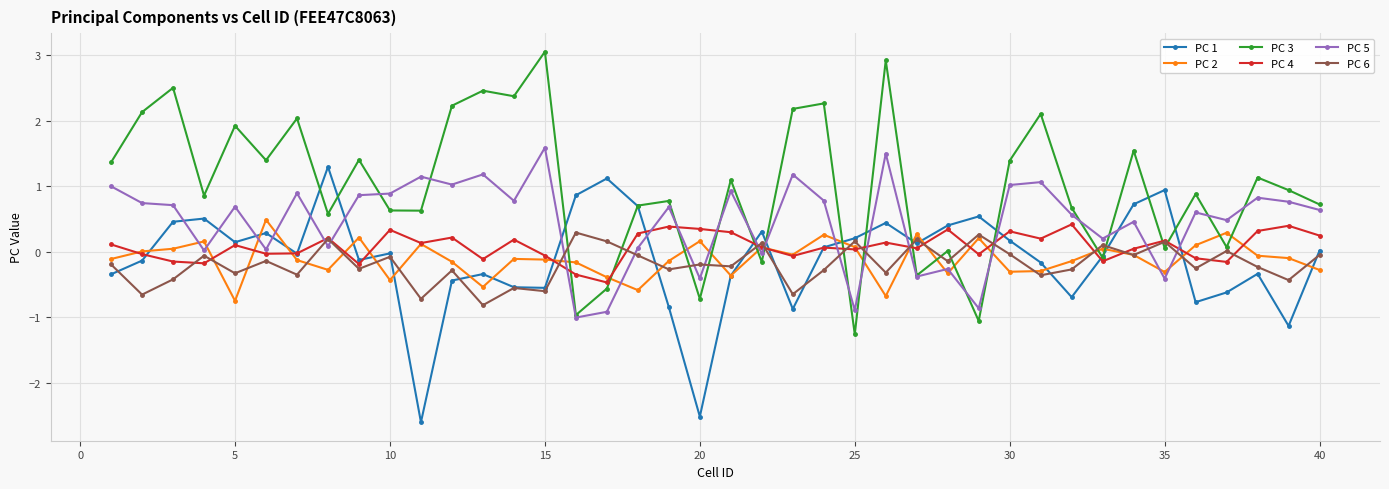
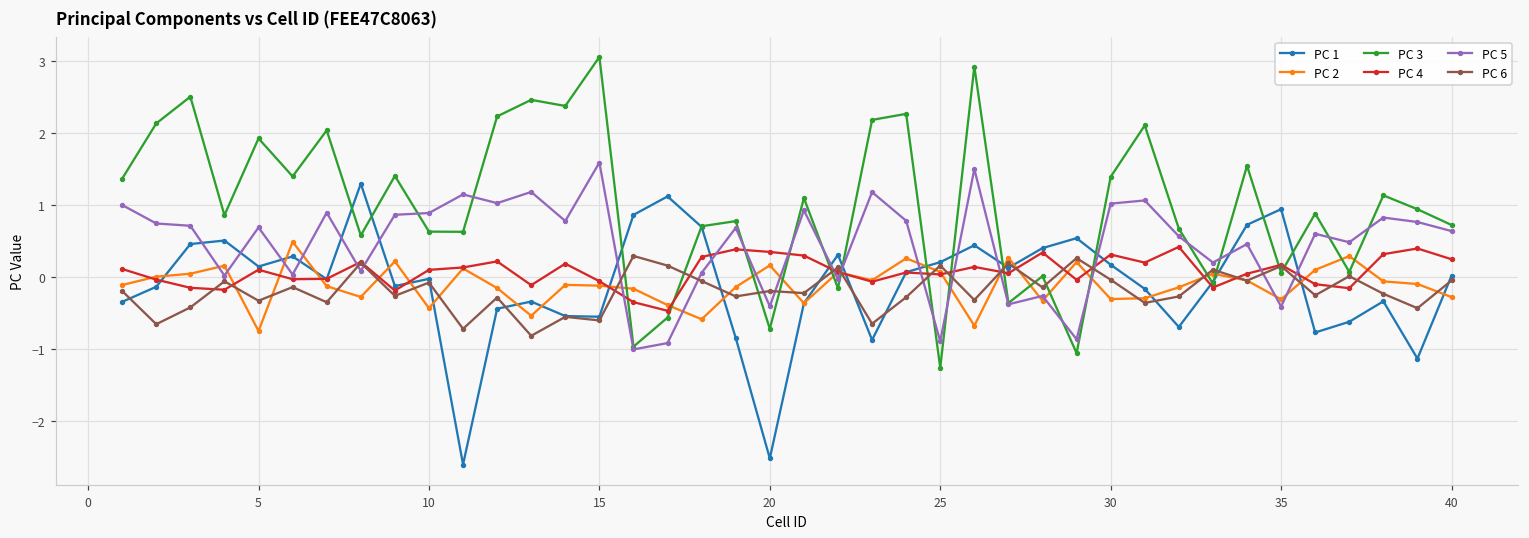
  {
    "PC 1": {
      "5": 0.1,
      "10": 0.0,
      "15": -0.5,
      "20": -2.5,
      "25": 0.2,
      "30": 0.2,
      "35": 0.9,
      "40": 0.0
    },
    "PC 2": {
      "5": -0.7,
      "10": -0.4,
      "15": -0.1,
      "20": 0.2,
      "30": -0.3,
      "35": -0.3,
      "40": -0.3
    },
    "PC 3": {
      "5": 1.9,
      "10": 0.6,
      "15": 3.1,
      "20": -0.7,
      "25": -1.3,
      "30": 1.4,
      "35": 0.1,
      "40": 0.7
    },
    "PC 4": {
      "5": 0.1,
-     "10": 0.3,
+     "10": 0.1,
      "15": -0.1,
      "20": 0.3,
      "30": 0.3,
      "40": 0.2
    },
    "PC 5": {
      "5": 0.7,
      "10": 0.9,
      "15": 1.6,
      "20": -0.4,
      "25": -0.9,
      "30": 1.0,
      "35": -0.4,
      "40": 0.6
    },
    "PC 6": {
      "5": -0.3,
      "10": -0.1,
      "15": -0.6,
      "20": -0.2,
      "25": 0.2,
      "30": 0.0,
      "40": 0.0
    }
  }
